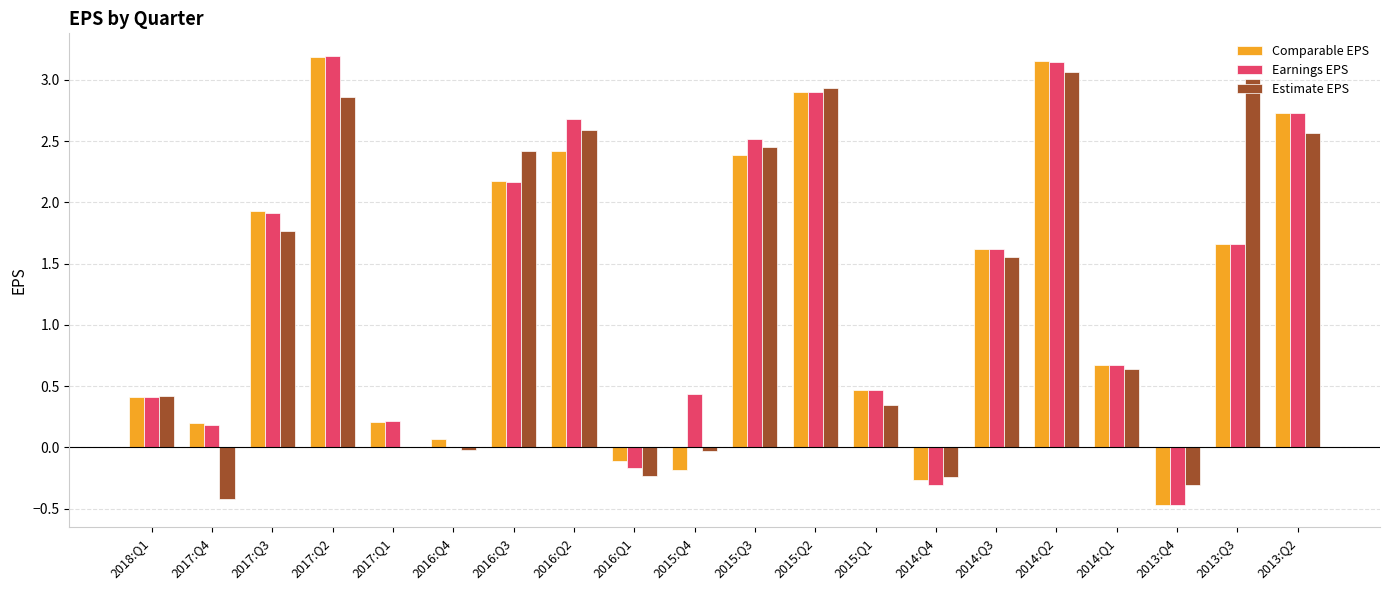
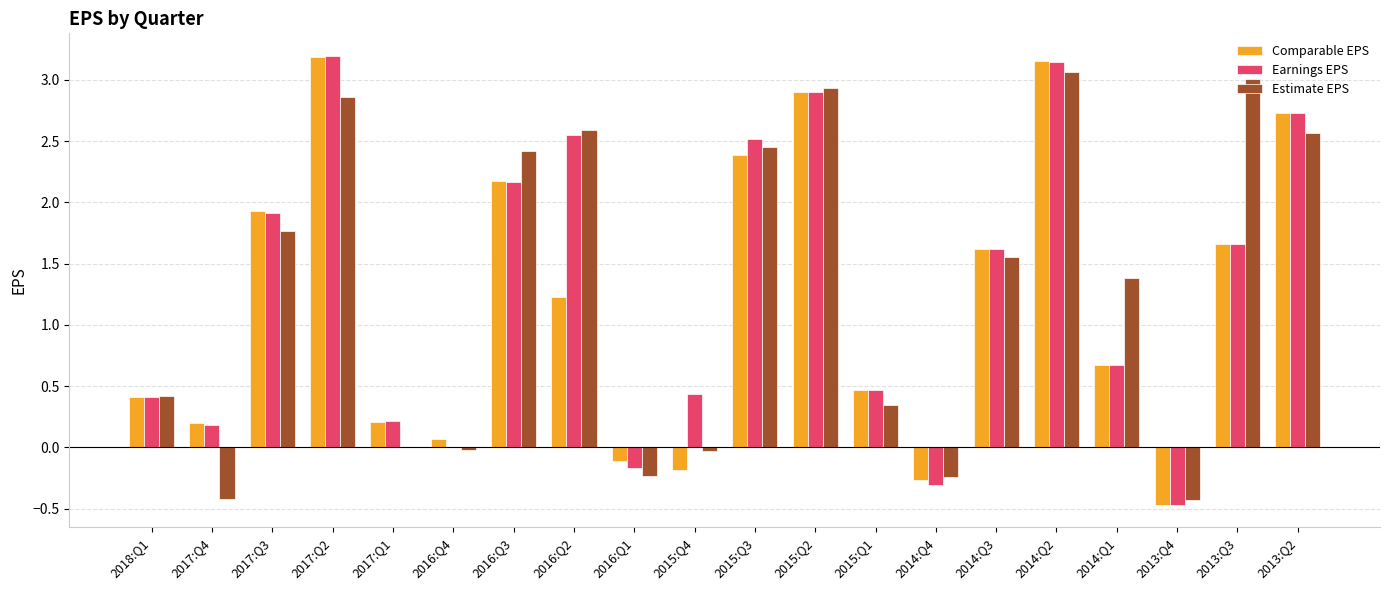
  {
    "Comparable EPS": {
      "2018:Q1": 0.41,
      "2017:Q4": 0.20,
      "2017:Q3": 1.93,
      "2017:Q2": 3.19,
      "2017:Q1": 0.21,
      "2016:Q4": 0.07,
      "2016:Q3": 2.17,
-     "2016:Q2": 2.42,
+     "2016:Q2": 1.23,
      "2016:Q1": -0.11,
      "2015:Q4": -0.19,
      "2015:Q3": 2.39,
      "2015:Q2": 2.90,
      "2015:Q1": 0.47,
      "2014:Q4": -0.27,
      "2014:Q3": 1.62,
      "2014:Q2": 3.15,
      "2014:Q1": 0.67,
      "2013:Q4": -0.47,
      "2013:Q3": 1.66,
      "2013:Q2": 2.73
    },
    "Earnings EPS": {
      "2018:Q1": 0.41,
      "2017:Q4": 0.19,
      "2017:Q3": 1.91,
      "2017:Q2": 3.20,
      "2017:Q1": 0.21,
      "2016:Q3": 2.16,
-     "2016:Q2": 2.68,
+     "2016:Q2": 2.55,
      "2016:Q1": -0.17,
      "2015:Q4": 0.44,
      "2015:Q3": 2.52,
      "2015:Q2": 2.90,
      "2015:Q1": 0.47,
      "2014:Q4": -0.31,
      "2014:Q3": 1.62,
      "2014:Q2": 3.15,
      "2014:Q1": 0.67,
      "2013:Q4": -0.47,
      "2013:Q3": 1.66,
      "2013:Q2": 2.73
    },
    "Estimate EPS": {
      "2018:Q1": 0.42,
      "2017:Q4": -0.42,
      "2017:Q3": 1.77,
      "2017:Q2": 2.86,
      "2016:Q4": -0.02,
      "2016:Q3": 2.42,
      "2016:Q2": 2.59,
      "2016:Q1": -0.23,
      "2015:Q4": -0.03,
      "2015:Q3": 2.45,
      "2015:Q2": 2.93,
      "2015:Q1": 0.35,
      "2014:Q4": -0.24,
      "2014:Q3": 1.55,
      "2014:Q2": 3.06,
-     "2014:Q1": 0.64,
-     "2013:Q4": -0.31,
+     "2014:Q1": 1.38,
+     "2013:Q4": -0.43,
      "2013:Q3": 3.01,
      "2013:Q2": 2.57
    }
  }
